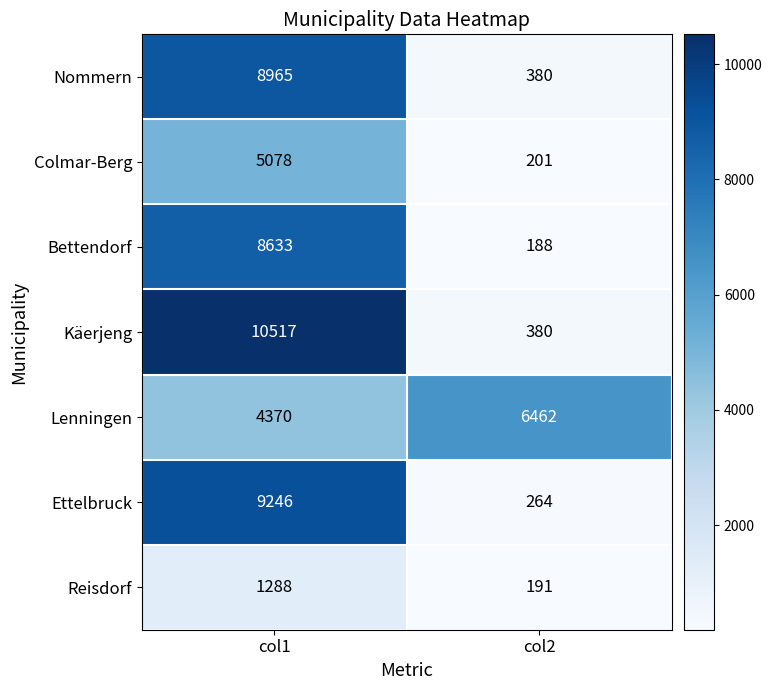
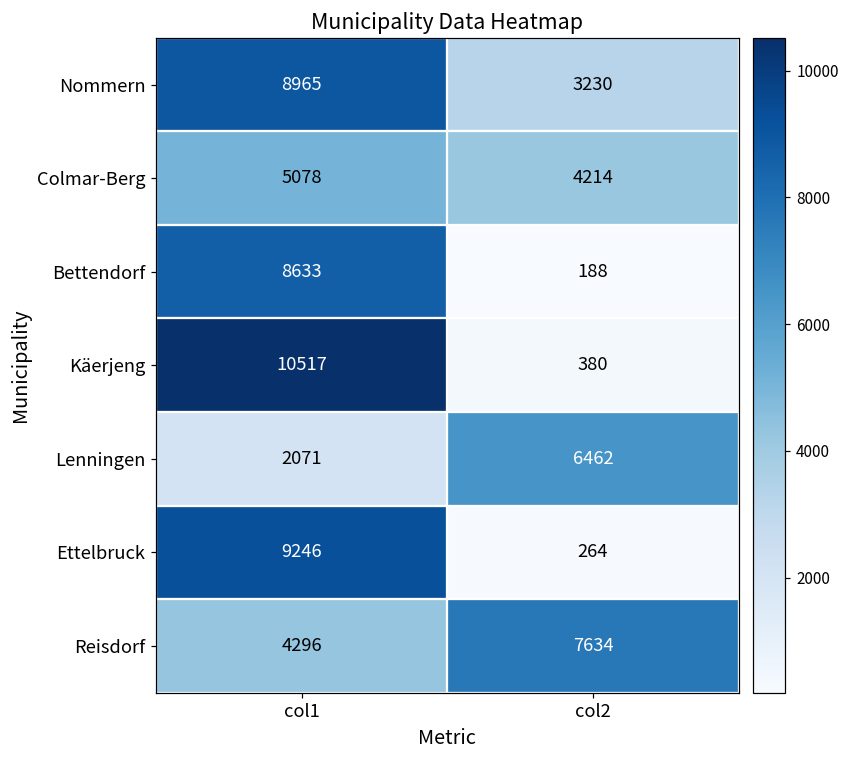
  {
    "Nommern": {
      "col1": 8965,
-     "col2": 380
+     "col2": 3230
    },
    "Colmar-Berg": {
      "col1": 5078,
-     "col2": 201
+     "col2": 4214
    },
    "Bettendorf": {
      "col1": 8633,
      "col2": 188
    },
    "Käerjeng": {
      "col1": 10517,
      "col2": 380
    },
    "Lenningen": {
-     "col1": 4370,
+     "col1": 2071,
      "col2": 6462
    },
    "Ettelbruck": {
      "col1": 9246,
      "col2": 264
    },
    "Reisdorf": {
-     "col1": 1288,
-     "col2": 191
+     "col1": 4296,
+     "col2": 7634
    }
  }
